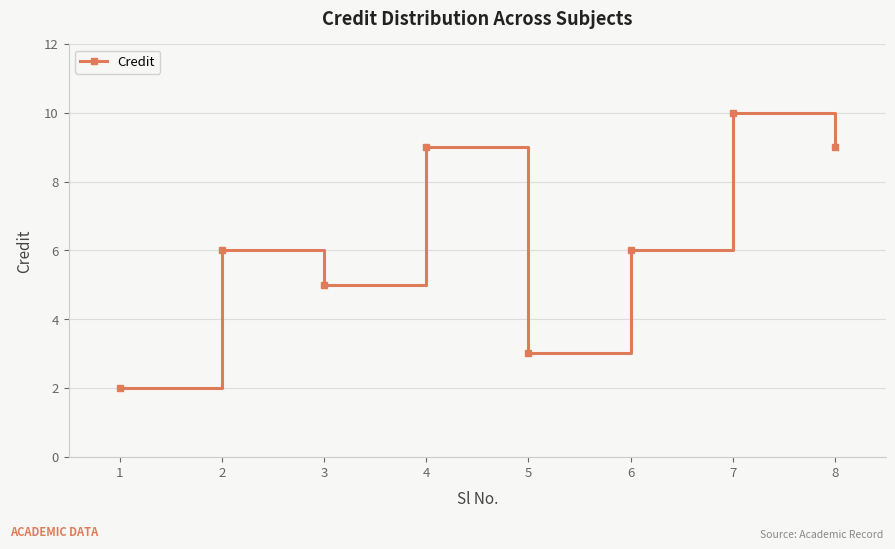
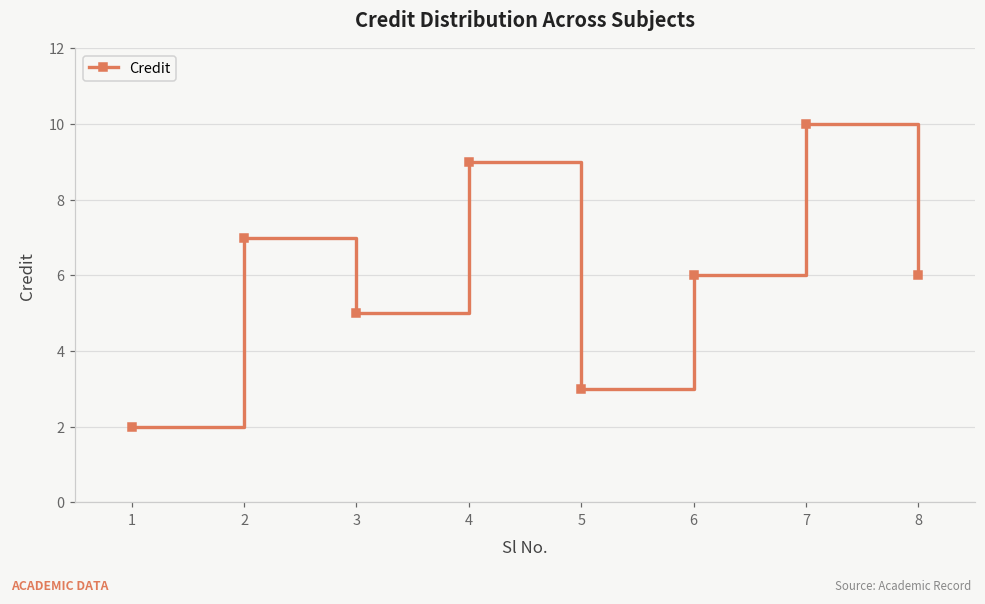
  {
    "1": 2,
-   "2": 6,
+   "2": 7,
    "3": 5,
    "4": 9,
    "5": 3,
    "6": 6,
    "7": 10,
-   "8": 9
+   "8": 6
  }
